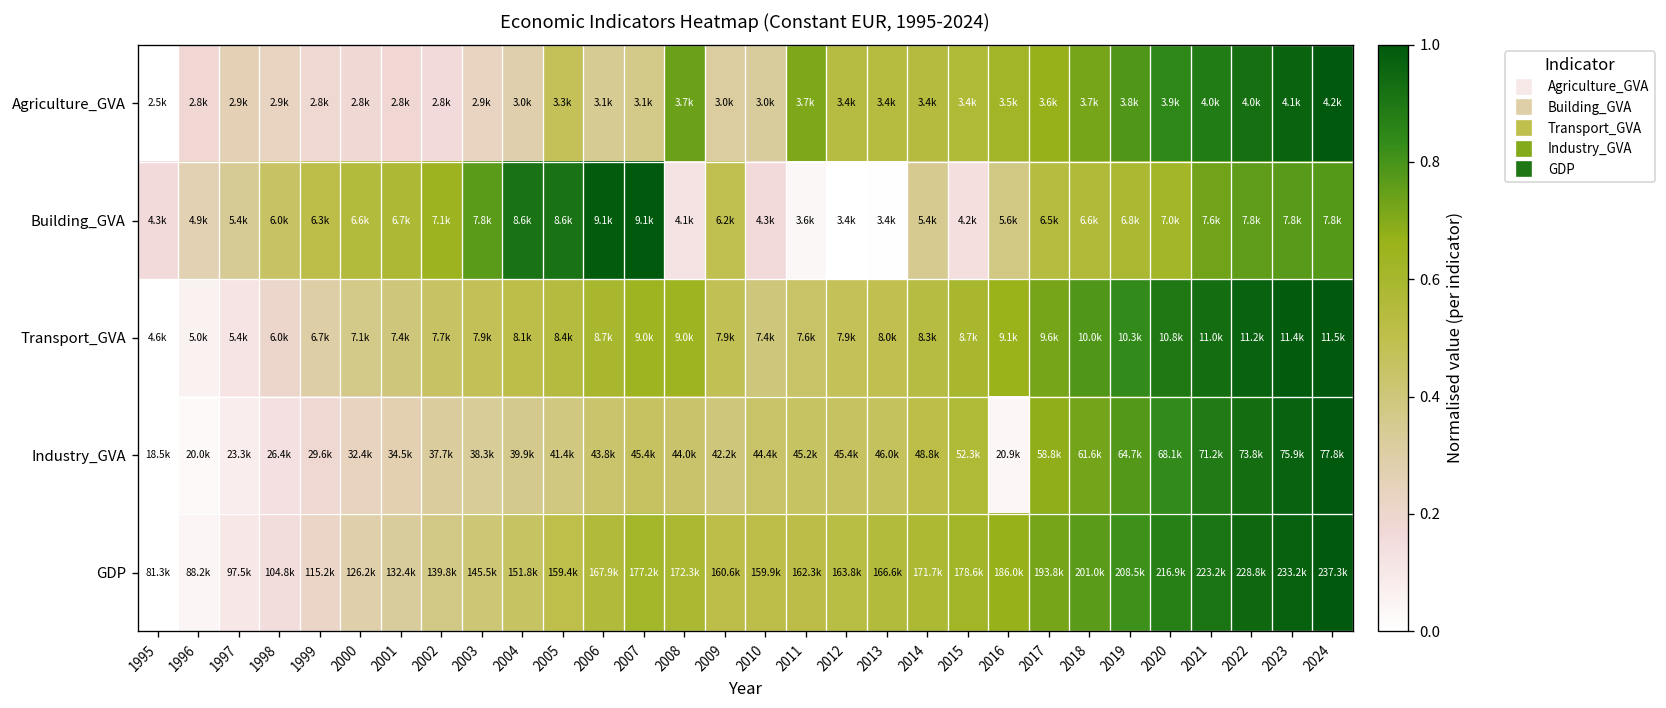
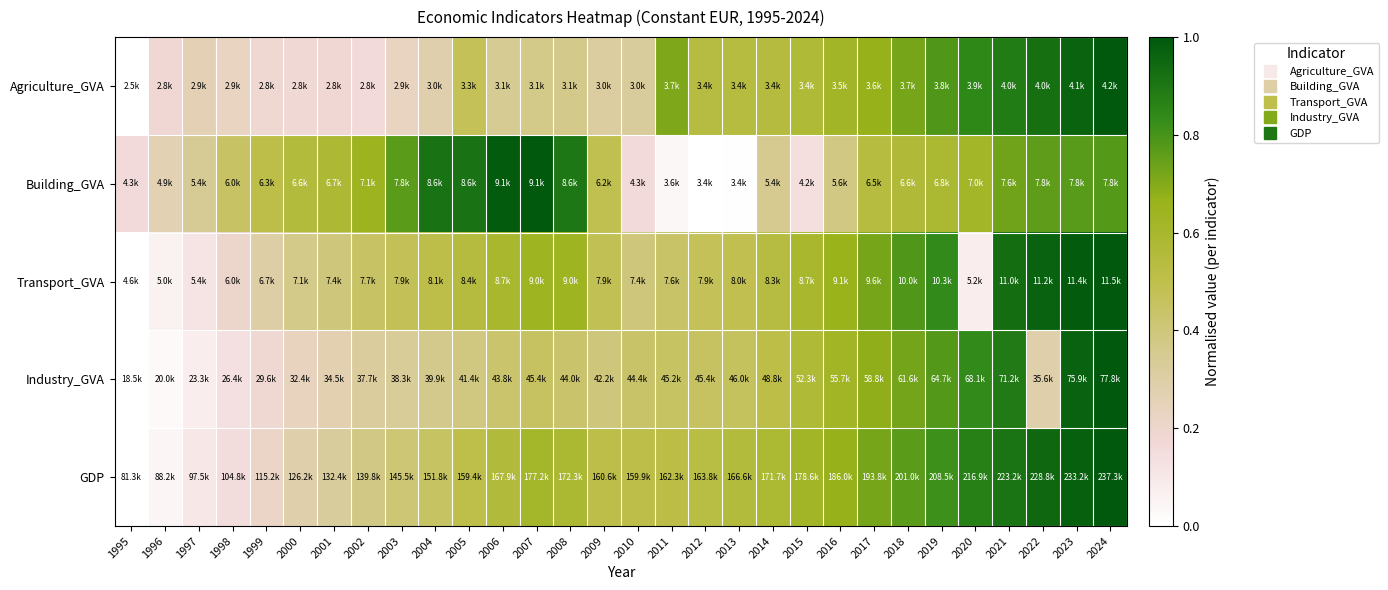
  {
    "Agriculture_GVA": {
      "1995": "2.5k",
      "1996": "2.8k",
      "1997": "2.9k",
      "1998": "2.9k",
      "1999": "2.8k",
      "2000": "2.8k",
      "2001": "2.8k",
      "2002": "2.8k",
      "2003": "2.9k",
      "2004": "3.0k",
      "2005": "3.3k",
      "2006": "3.1k",
      "2007": "3.1k",
-     "2008": "3.7k",
+     "2008": "3.1k",
      "2009": "3.0k",
      "2010": "3.0k",
      "2011": "3.7k",
      "2012": "3.4k",
      "2013": "3.4k",
      "2014": "3.4k",
      "2015": "3.4k",
      "2016": "3.5k",
      "2017": "3.6k",
      "2018": "3.7k",
      "2019": "3.8k",
      "2020": "3.9k",
      "2021": "4.0k",
      "2022": "4.0k",
      "2023": "4.1k",
      "2024": "4.2k"
    },
    "Building_GVA": {
      "1995": "4.3k",
      "1996": "4.9k",
      "1997": "5.4k",
      "1998": "6.0k",
      "1999": "6.3k",
      "2000": "6.6k",
      "2001": "6.7k",
      "2002": "7.1k",
      "2003": "7.8k",
      "2004": "8.6k",
      "2005": "8.6k",
      "2006": "9.1k",
      "2007": "9.1k",
-     "2008": "4.1k",
+     "2008": "8.6k",
      "2009": "6.2k",
      "2010": "4.3k",
      "2011": "3.6k",
      "2012": "3.4k",
      "2013": "3.4k",
      "2014": "5.4k",
      "2015": "4.2k",
      "2016": "5.6k",
      "2017": "6.5k",
      "2018": "6.6k",
      "2019": "6.8k",
      "2020": "7.0k",
      "2021": "7.6k",
      "2022": "7.8k",
      "2023": "7.8k",
      "2024": "7.8k"
    },
    "Transport_GVA": {
      "1995": "4.6k",
      "1996": "5.0k",
      "1997": "5.4k",
      "1998": "6.0k",
      "1999": "6.7k",
      "2000": "7.1k",
      "2001": "7.4k",
      "2002": "7.7k",
      "2003": "7.9k",
      "2004": "8.1k",
      "2005": "8.4k",
      "2006": "8.7k",
      "2007": "9.0k",
      "2008": "9.0k",
      "2009": "7.9k",
      "2010": "7.4k",
      "2011": "7.6k",
      "2012": "7.9k",
      "2013": "8.0k",
      "2014": "8.3k",
      "2015": "8.7k",
      "2016": "9.1k",
      "2017": "9.6k",
      "2018": "10.0k",
      "2019": "10.3k",
-     "2020": "10.8k",
+     "2020": "5.2k",
      "2021": "11.0k",
      "2022": "11.2k",
      "2023": "11.4k",
      "2024": "11.5k"
    },
    "Industry_GVA": {
      "1995": "18.5k",
      "1996": "20.0k",
      "1997": "23.3k",
      "1998": "26.4k",
      "1999": "29.6k",
      "2000": "32.4k",
      "2001": "34.5k",
      "2002": "37.7k",
      "2003": "38.3k",
      "2004": "39.9k",
      "2005": "41.4k",
      "2006": "43.8k",
      "2007": "45.4k",
      "2008": "44.0k",
      "2009": "42.2k",
      "2010": "44.4k",
      "2011": "45.2k",
      "2012": "45.4k",
      "2013": "46.0k",
      "2014": "48.8k",
      "2015": "52.3k",
-     "2016": "20.9k",
+     "2016": "55.7k",
      "2017": "58.8k",
      "2018": "61.6k",
      "2019": "64.7k",
      "2020": "68.1k",
      "2021": "71.2k",
-     "2022": "73.8k",
+     "2022": "35.6k",
      "2023": "75.9k",
      "2024": "77.8k"
    },
    "GDP": {
      "1995": "81.3k",
      "1996": "88.2k",
      "1997": "97.5k",
      "1998": "104.8k",
      "1999": "115.2k",
      "2000": "126.2k",
      "2001": "132.4k",
      "2002": "139.8k",
      "2003": "145.5k",
      "2004": "151.8k",
      "2005": "159.4k",
      "2006": "167.9k",
      "2007": "177.2k",
      "2008": "172.3k",
      "2009": "160.6k",
      "2010": "159.9k",
      "2011": "162.3k",
      "2012": "163.8k",
      "2013": "166.6k",
      "2014": "171.7k",
      "2015": "178.6k",
      "2016": "186.0k",
      "2017": "193.8k",
      "2018": "201.0k",
      "2019": "208.5k",
      "2020": "216.9k",
      "2021": "223.2k",
      "2022": "228.8k",
      "2023": "233.2k",
      "2024": "237.3k"
    }
  }
